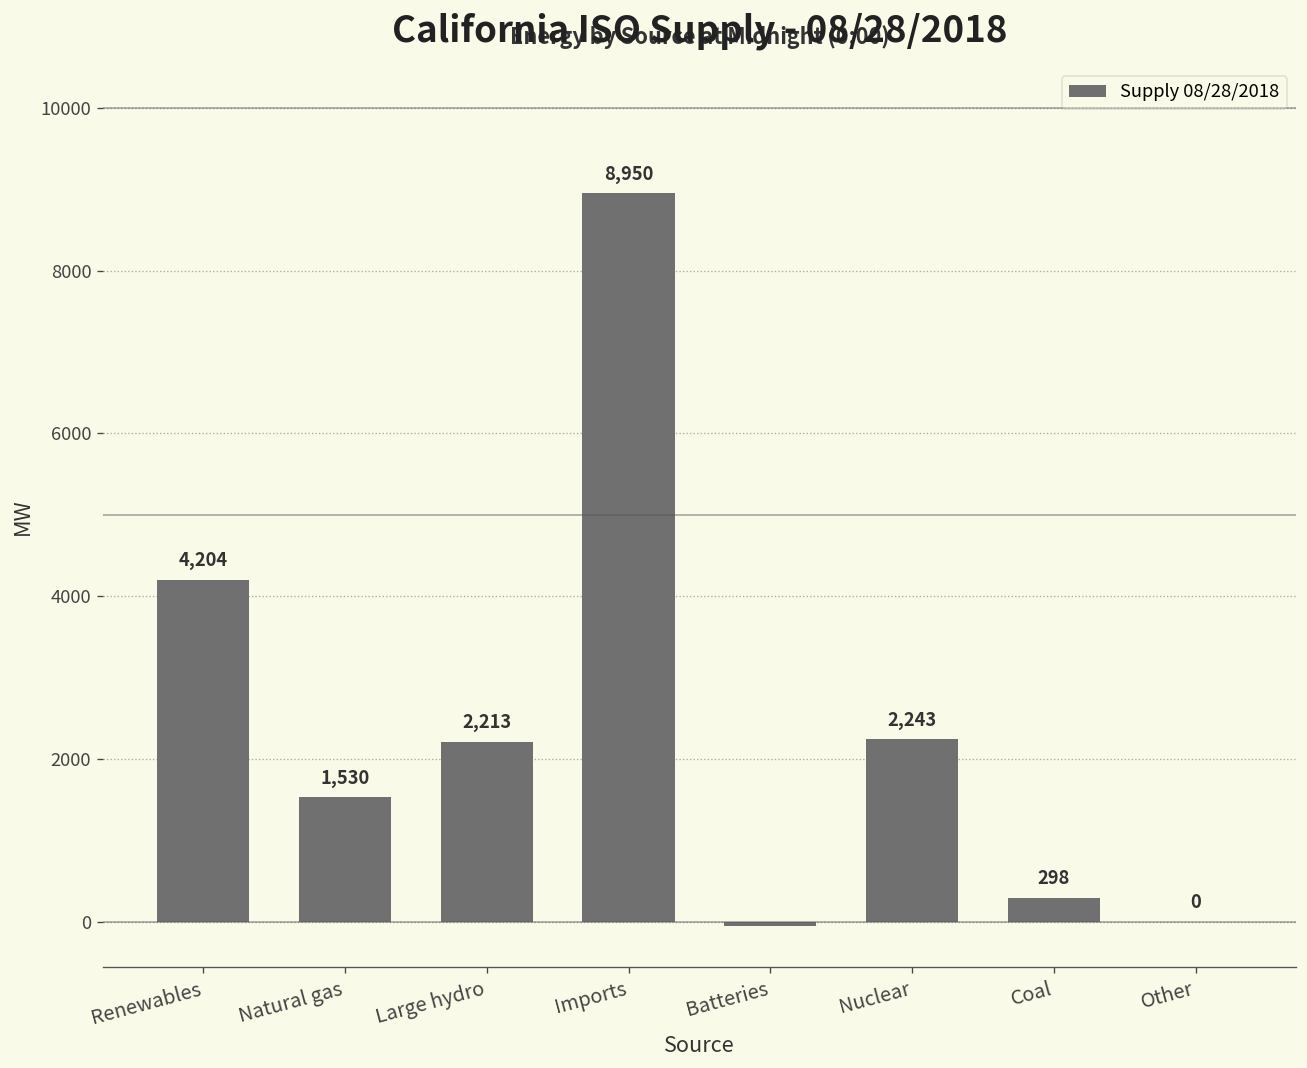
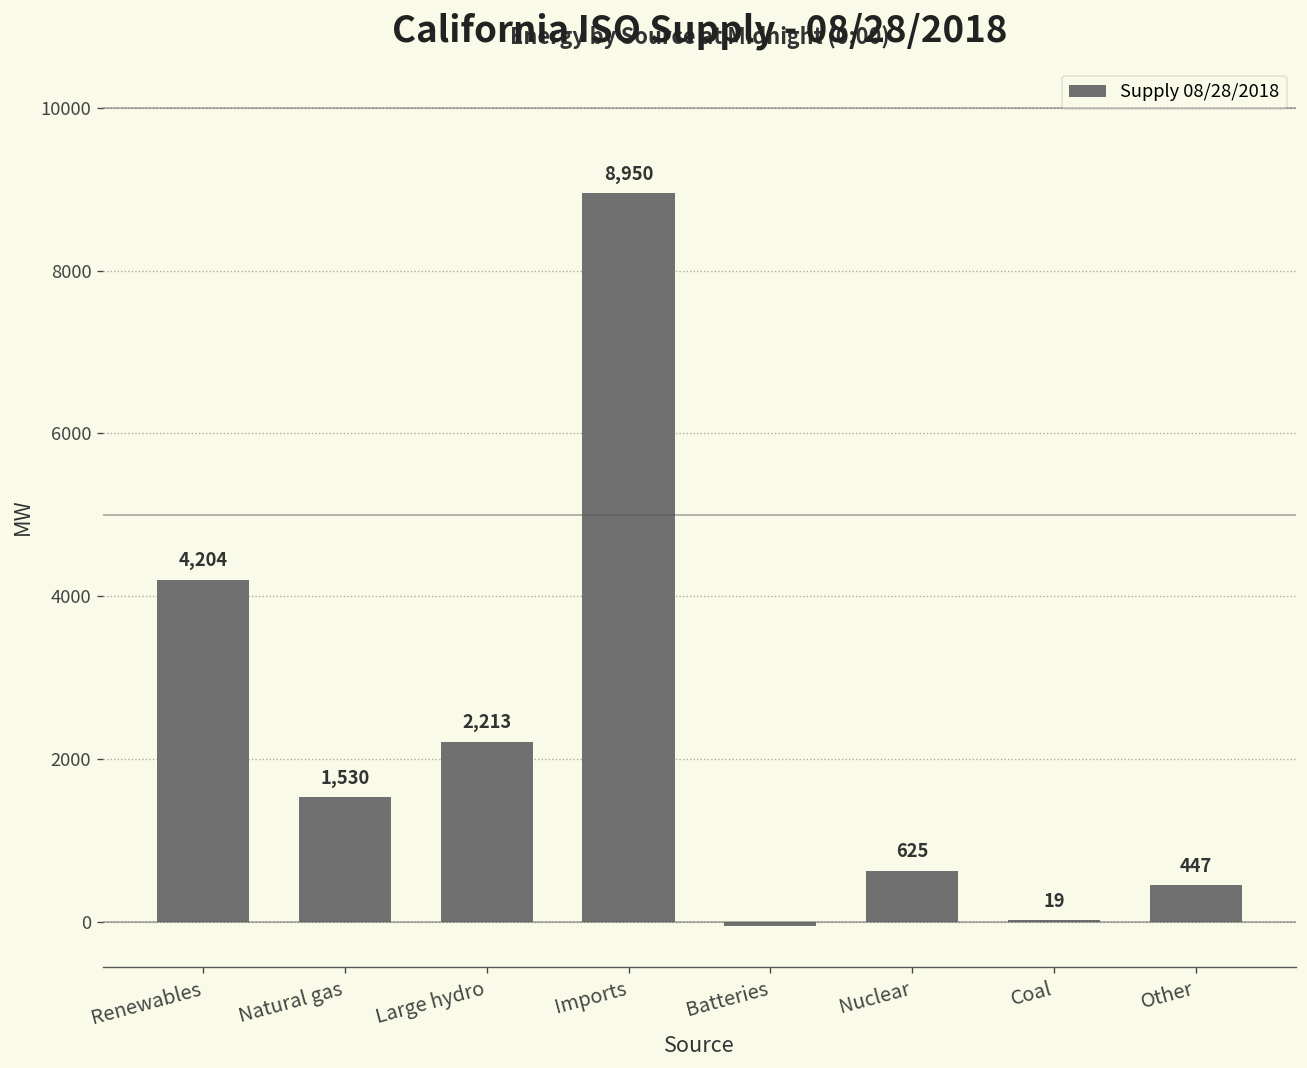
  {
    "Renewables": "4,204",
    "Natural gas": "1,530",
    "Large hydro": "2,213",
    "Imports": "8,950",
-   "Nuclear": "2,243",
-   "Coal": "298",
-   "Other": "0"
+   "Nuclear": "625",
+   "Coal": "19",
+   "Other": "447"
  }
